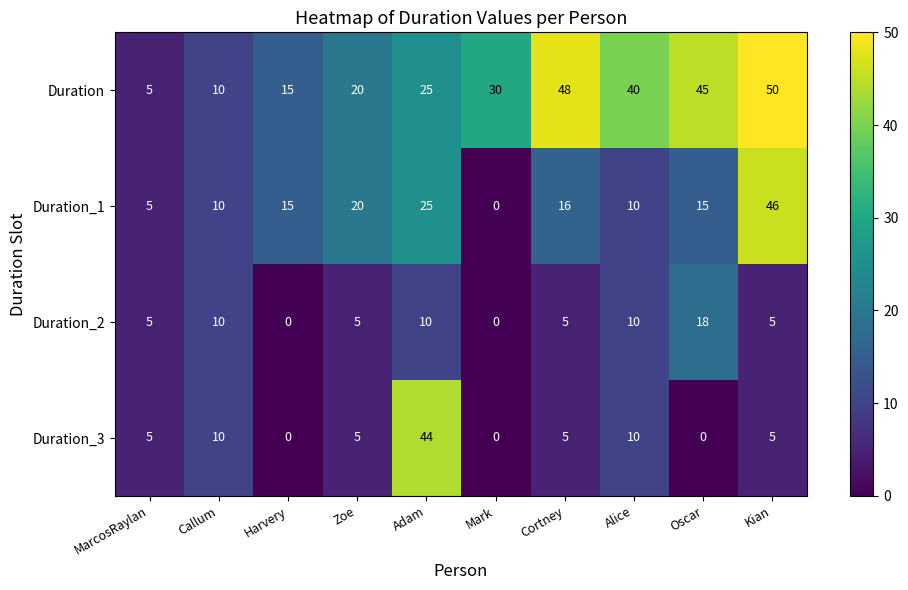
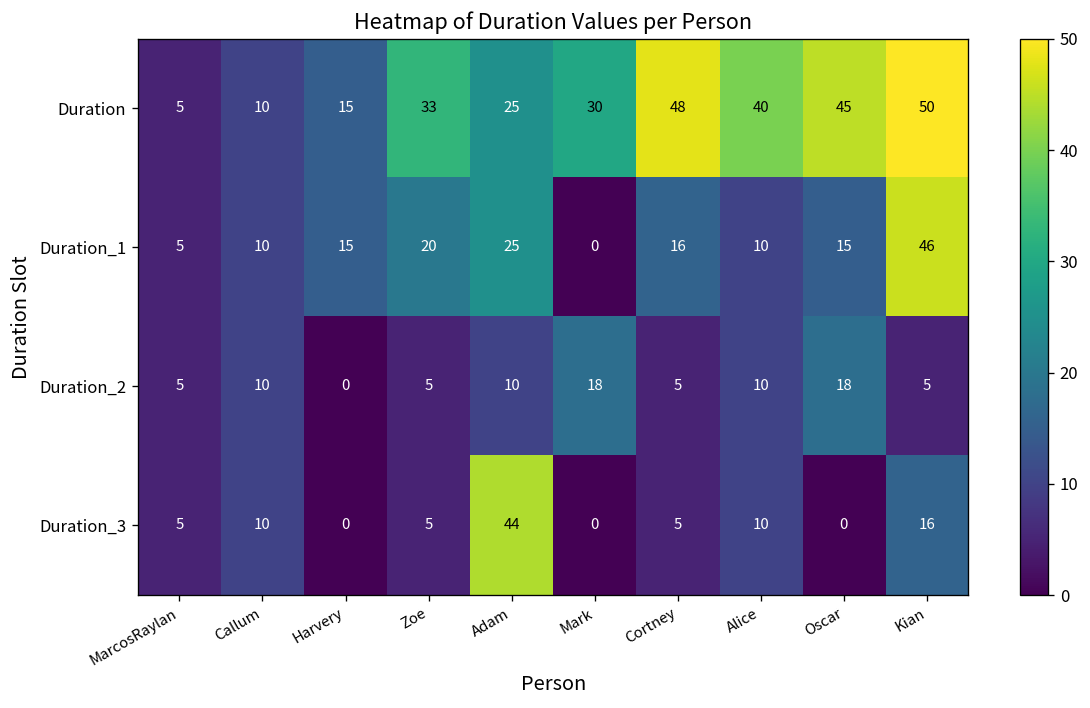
  {
    "Duration": {
      "MarcosRaylan": 5,
      "Callum": 10,
      "Harvery": 15,
-     "Zoe": 20,
+     "Zoe": 33,
      "Adam": 25,
      "Mark": 30,
      "Cortney": 48,
      "Alice": 40,
      "Oscar": 45,
      "Kian": 50
    },
    "Duration_1": {
      "MarcosRaylan": 5,
      "Callum": 10,
      "Harvery": 15,
      "Zoe": 20,
      "Adam": 25,
      "Mark": 0,
      "Cortney": 16,
      "Alice": 10,
      "Oscar": 15,
      "Kian": 46
    },
    "Duration_2": {
      "MarcosRaylan": 5,
      "Callum": 10,
      "Harvery": 0,
      "Zoe": 5,
      "Adam": 10,
-     "Mark": 0,
+     "Mark": 18,
      "Cortney": 5,
      "Alice": 10,
      "Oscar": 18,
      "Kian": 5
    },
    "Duration_3": {
      "MarcosRaylan": 5,
      "Callum": 10,
      "Harvery": 0,
      "Zoe": 5,
      "Adam": 44,
      "Mark": 0,
      "Cortney": 5,
      "Alice": 10,
      "Oscar": 0,
-     "Kian": 5
+     "Kian": 16
    }
  }
